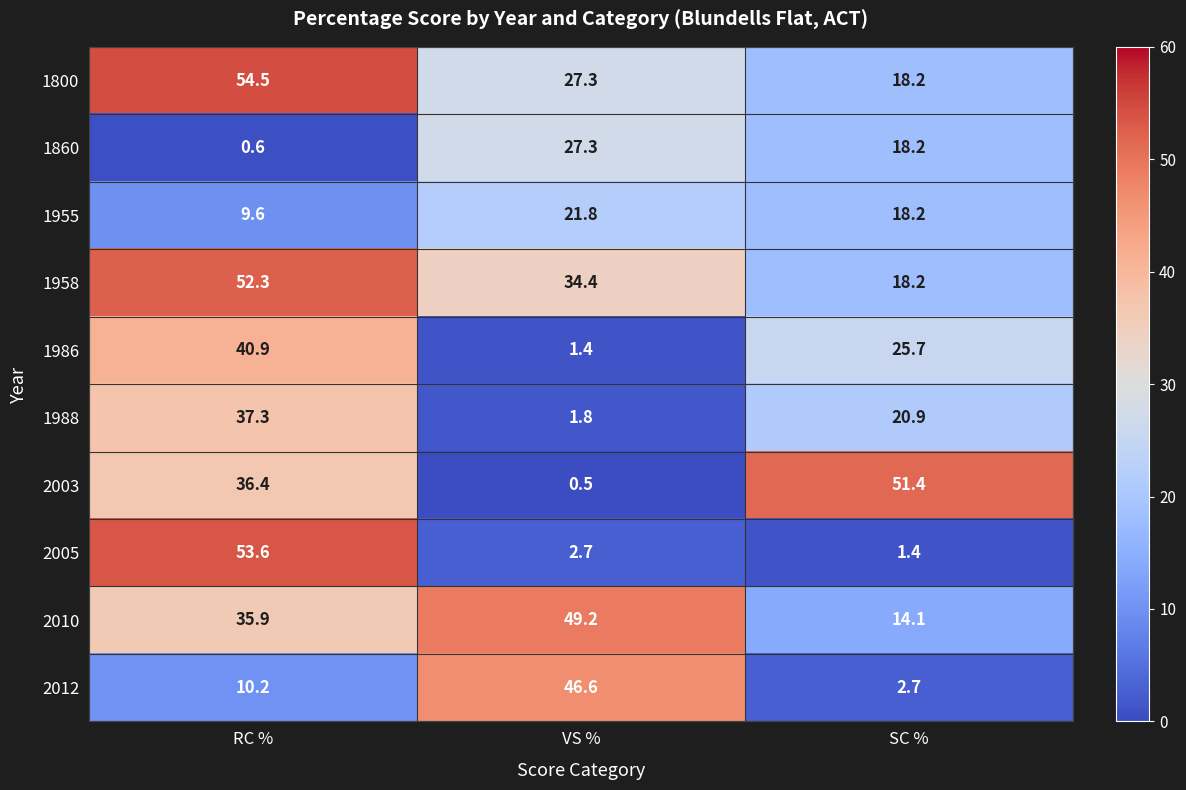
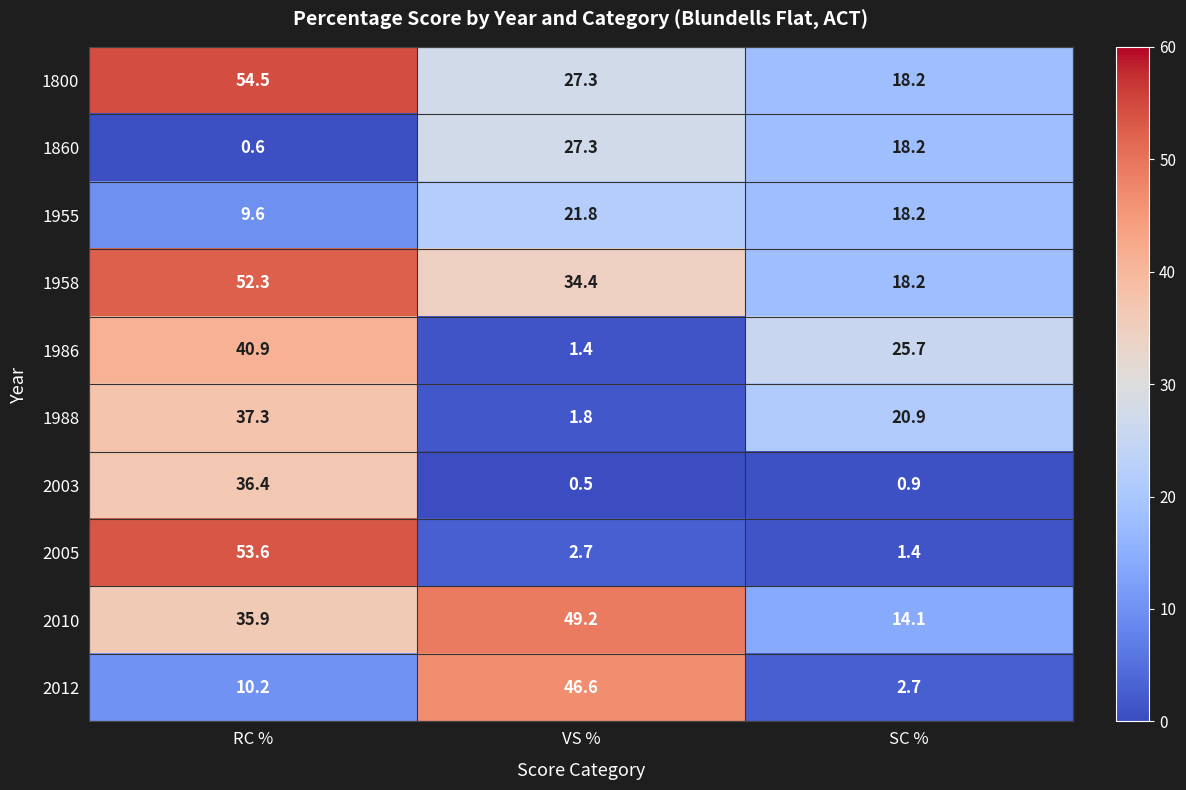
  {
    "1800": {
      "RC %": 54.5,
      "VS %": 27.3,
      "SC %": 18.2
    },
    "1860": {
      "RC %": 0.6,
      "VS %": 27.3,
      "SC %": 18.2
    },
    "1955": {
      "RC %": 9.6,
      "VS %": 21.8,
      "SC %": 18.2
    },
    "1958": {
      "RC %": 52.3,
      "VS %": 34.4,
      "SC %": 18.2
    },
    "1986": {
      "RC %": 40.9,
      "VS %": 1.4,
      "SC %": 25.7
    },
    "1988": {
      "RC %": 37.3,
      "VS %": 1.8,
      "SC %": 20.9
    },
    "2003": {
      "RC %": 36.4,
      "VS %": 0.5,
-     "SC %": 51.4
+     "SC %": 0.9
    },
    "2005": {
      "RC %": 53.6,
      "VS %": 2.7,
      "SC %": 1.4
    },
    "2010": {
      "RC %": 35.9,
      "VS %": 49.2,
      "SC %": 14.1
    },
    "2012": {
      "RC %": 10.2,
      "VS %": 46.6,
      "SC %": 2.7
    }
  }
